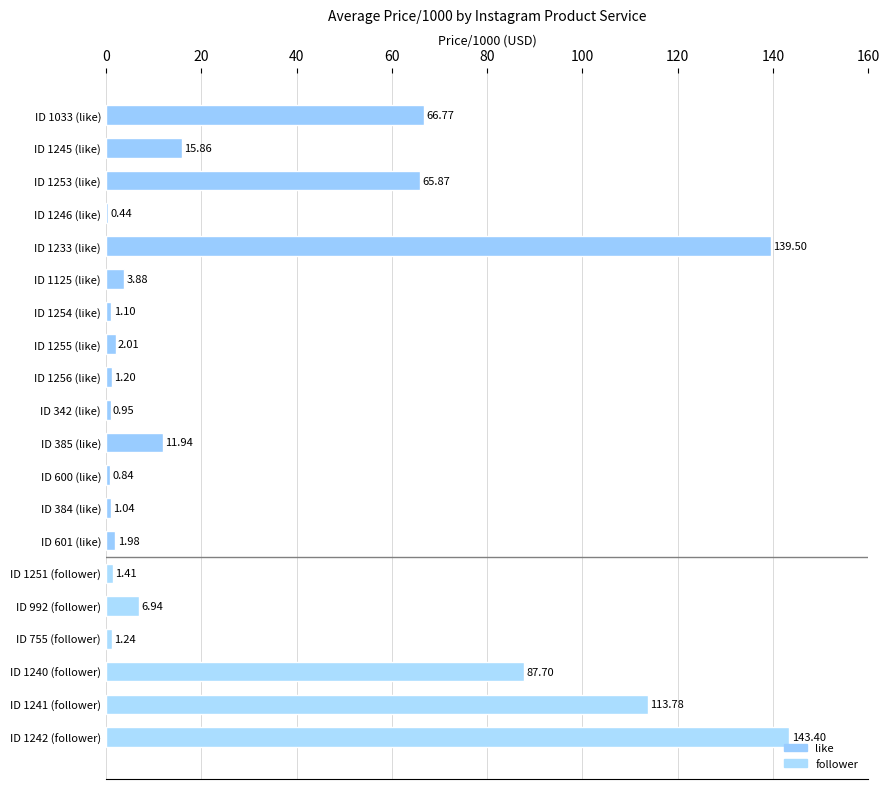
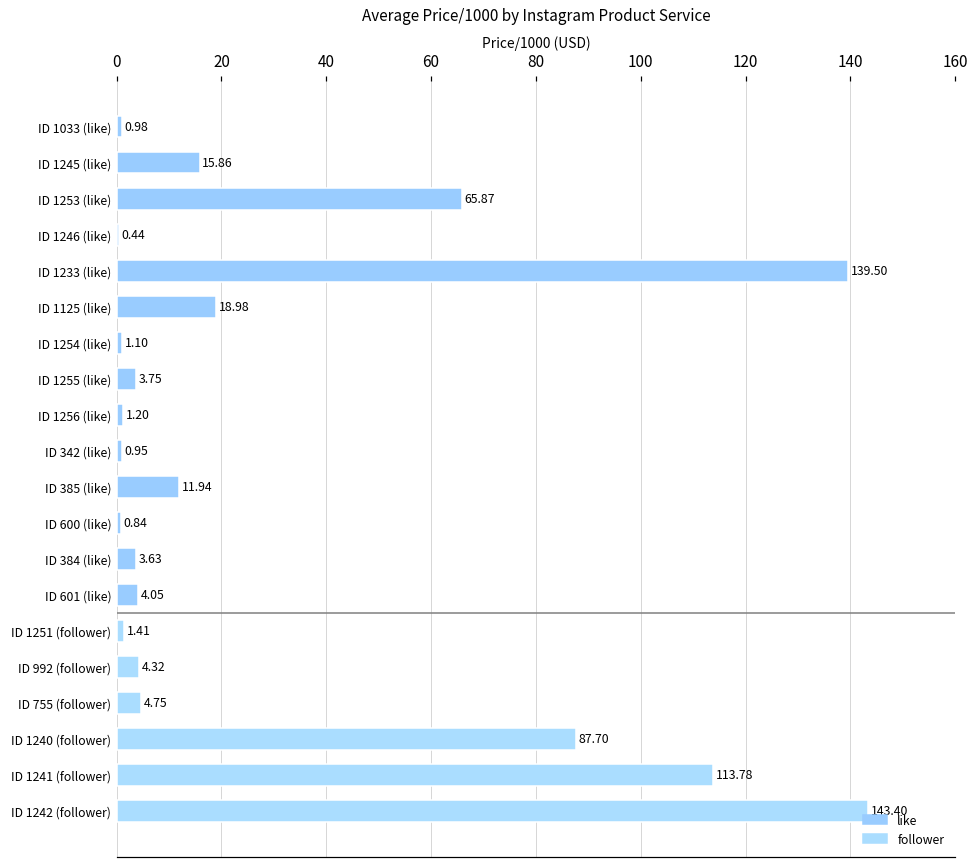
  {
-   "ID 1033 (like)": 66.77,
+   "ID 1033 (like)": 0.98,
    "ID 1245 (like)": 15.86,
    "ID 1253 (like)": 65.87,
    "ID 1246 (like)": 0.44,
    "ID 1233 (like)": 139.50,
-   "ID 1125 (like)": 3.88,
+   "ID 1125 (like)": 18.98,
    "ID 1254 (like)": 1.10,
-   "ID 1255 (like)": 2.01,
+   "ID 1255 (like)": 3.75,
    "ID 1256 (like)": 1.20,
    "ID 342 (like)": 0.95,
    "ID 385 (like)": 11.94,
    "ID 600 (like)": 0.84,
-   "ID 384 (like)": 1.04,
-   "ID 601 (like)": 1.98,
+   "ID 384 (like)": 3.63,
+   "ID 601 (like)": 4.05,
    "ID 1251 (follower)": 1.41,
-   "ID 992 (follower)": 6.94,
-   "ID 755 (follower)": 1.24,
+   "ID 992 (follower)": 4.32,
+   "ID 755 (follower)": 4.75,
    "ID 1240 (follower)": 87.70,
    "ID 1241 (follower)": 113.78,
    "ID 1242 (follower)": 143.40
  }
